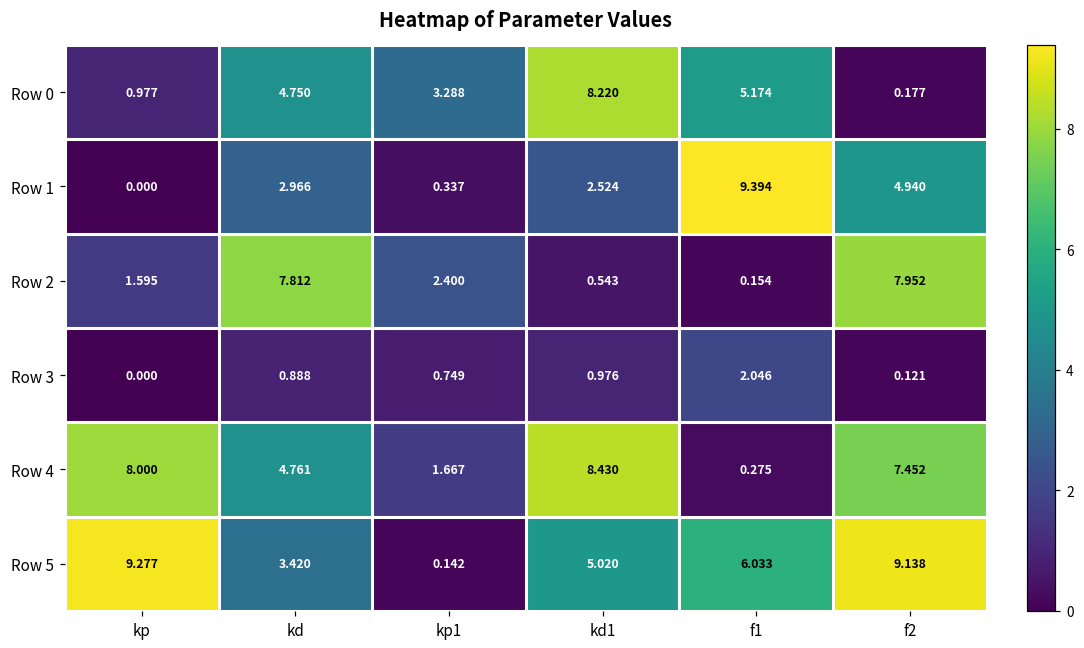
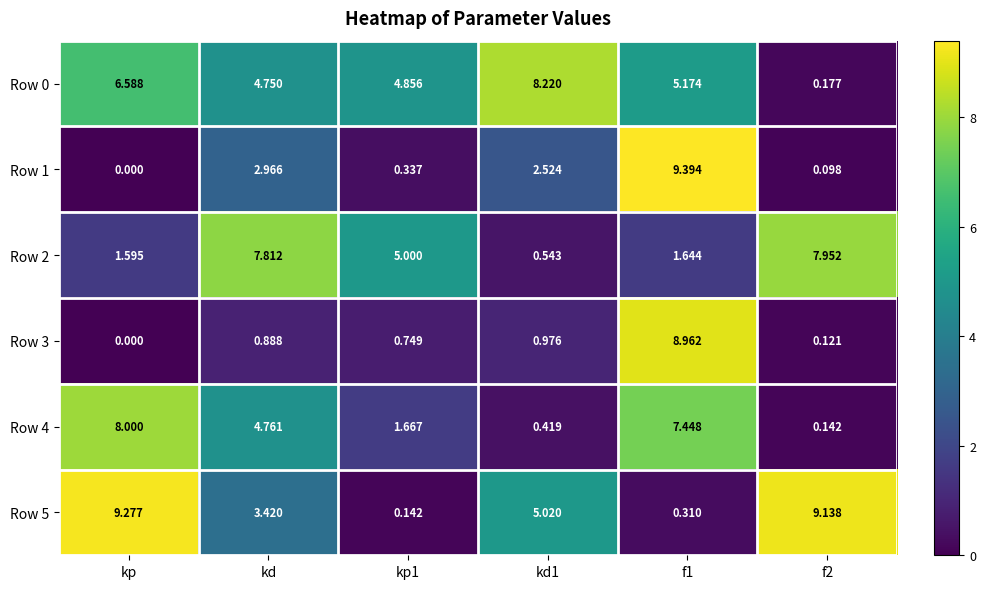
  {
    "Row 0": {
-     "kp": 0.977,
+     "kp": 6.588,
      "kd": 4.750,
-     "kp1": 3.288,
+     "kp1": 4.856,
      "kd1": 8.220,
      "f1": 5.174,
      "f2": 0.177
    },
    "Row 1": {
      "kp": 0.000,
      "kd": 2.966,
      "kp1": 0.337,
      "kd1": 2.524,
      "f1": 9.394,
-     "f2": 4.940
+     "f2": 0.098
    },
    "Row 2": {
      "kp": 1.595,
      "kd": 7.812,
-     "kp1": 2.400,
+     "kp1": 5.000,
      "kd1": 0.543,
-     "f1": 0.154,
+     "f1": 1.644,
      "f2": 7.952
    },
    "Row 3": {
      "kp": 0.000,
      "kd": 0.888,
      "kp1": 0.749,
      "kd1": 0.976,
-     "f1": 2.046,
+     "f1": 8.962,
      "f2": 0.121
    },
    "Row 4": {
      "kp": 8.000,
      "kd": 4.761,
      "kp1": 1.667,
-     "kd1": 8.430,
-     "f1": 0.275,
-     "f2": 7.452
+     "kd1": 0.419,
+     "f1": 7.448,
+     "f2": 0.142
    },
    "Row 5": {
      "kp": 9.277,
      "kd": 3.420,
      "kp1": 0.142,
      "kd1": 5.020,
-     "f1": 6.033,
+     "f1": 0.310,
      "f2": 9.138
    }
  }
